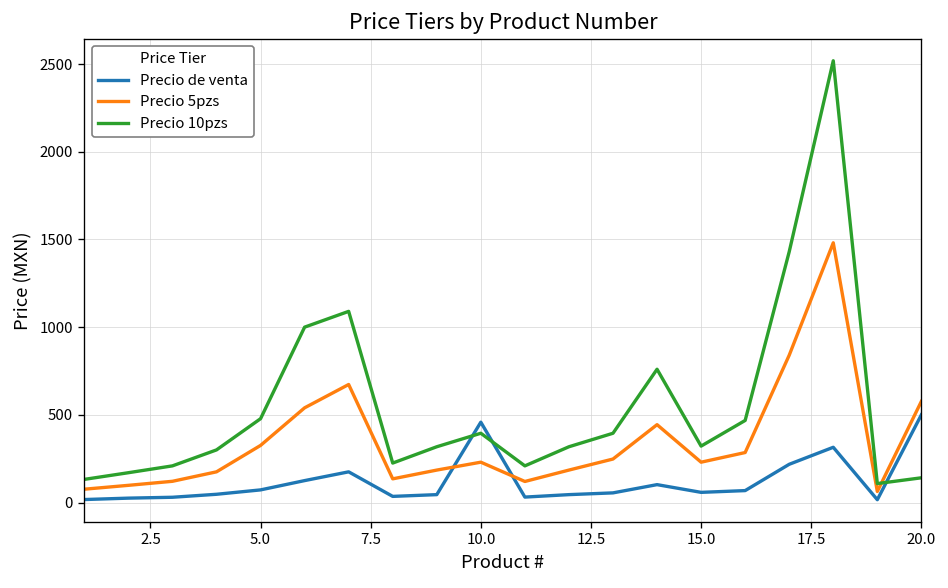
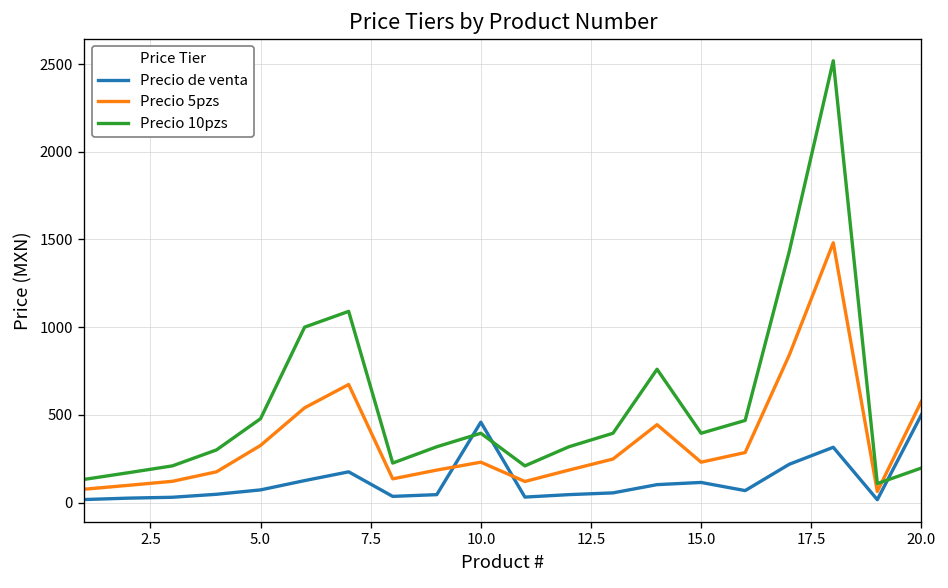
  {
    "Precio de venta": {
      "5.0": 70,
      "10.0": 460,
-     "15.0": 60,
+     "15.0": 110,
      "20.0": 500
    },
    "Precio 5pzs": {
      "5.0": 330,
      "10.0": 230,
      "15.0": 230,
      "20.0": 580
    },
    "Precio 10pzs": {
      "5.0": 480,
      "10.0": 400,
-     "15.0": 320,
-     "20.0": 140
+     "15.0": 400,
+     "20.0": 200
    }
  }
